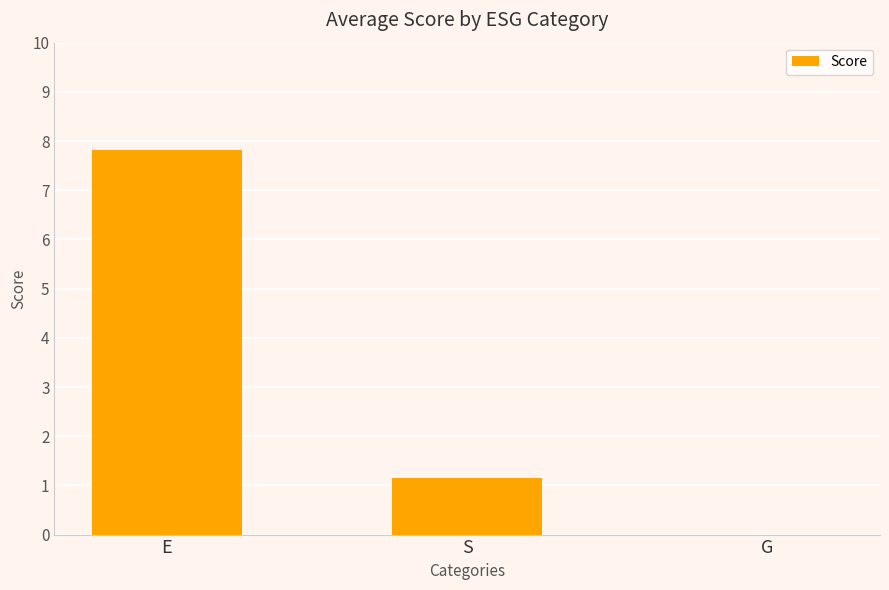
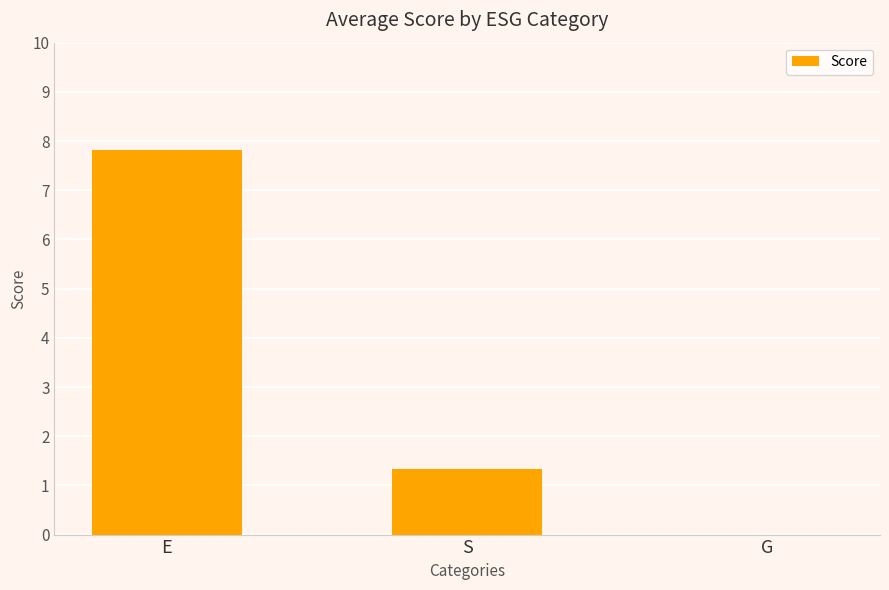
  {
    "E": 7.8,
-   "S": 1.2,
+   "S": 1.3,
    "G": 0.0
  }
